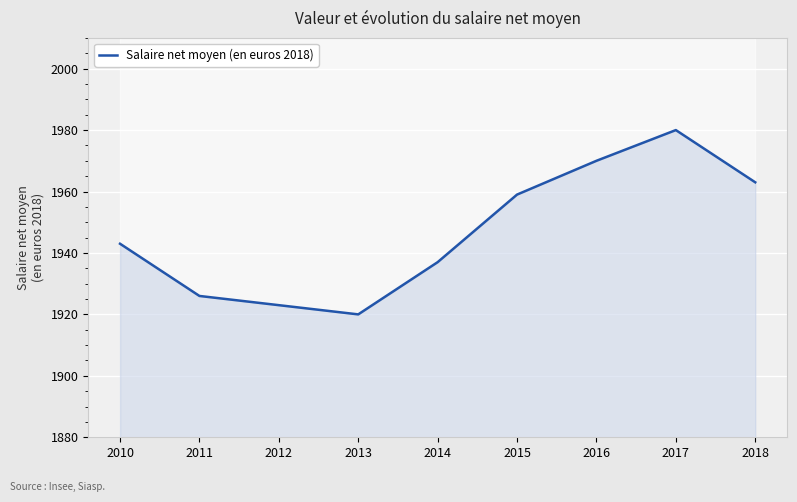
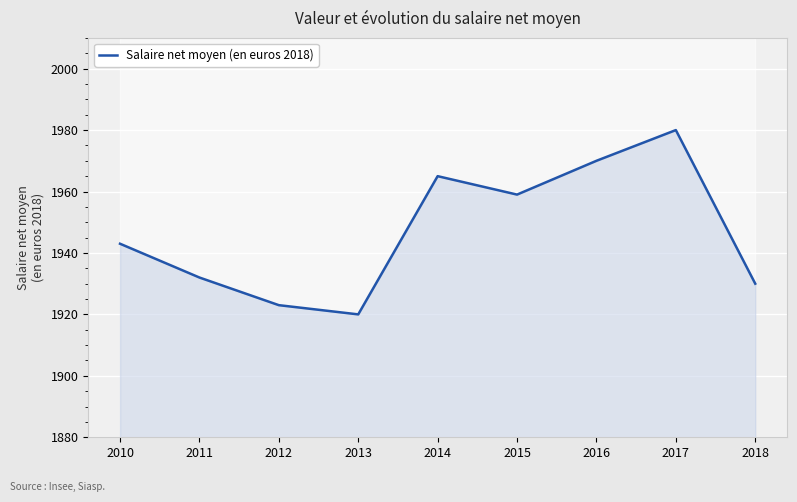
  {
    "Salaire net moyen (en euros 2018)": {
      "2010": 1943,
-     "2011": 1926,
+     "2011": 1932,
      "2012": 1923,
      "2013": 1920,
-     "2014": 1937,
+     "2014": 1965,
      "2015": 1959,
      "2016": 1970,
      "2017": 1980,
-     "2018": 1963
+     "2018": 1930
    }
  }
